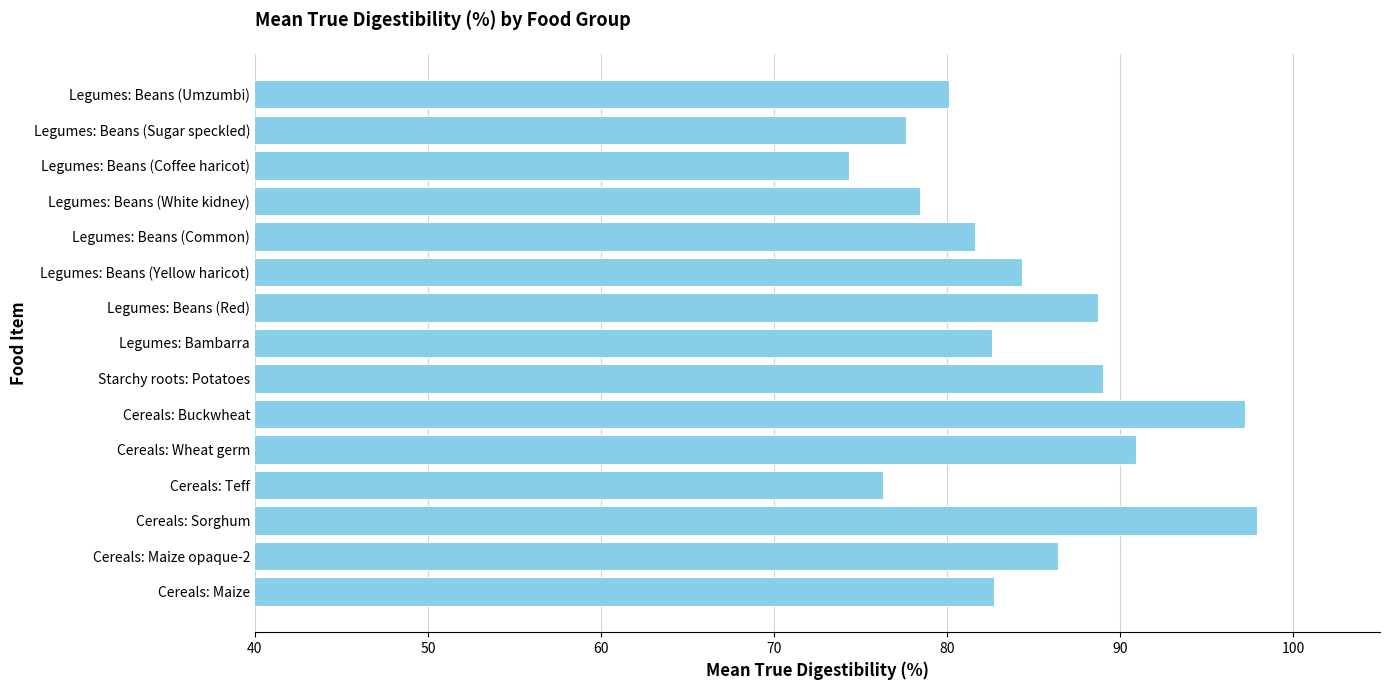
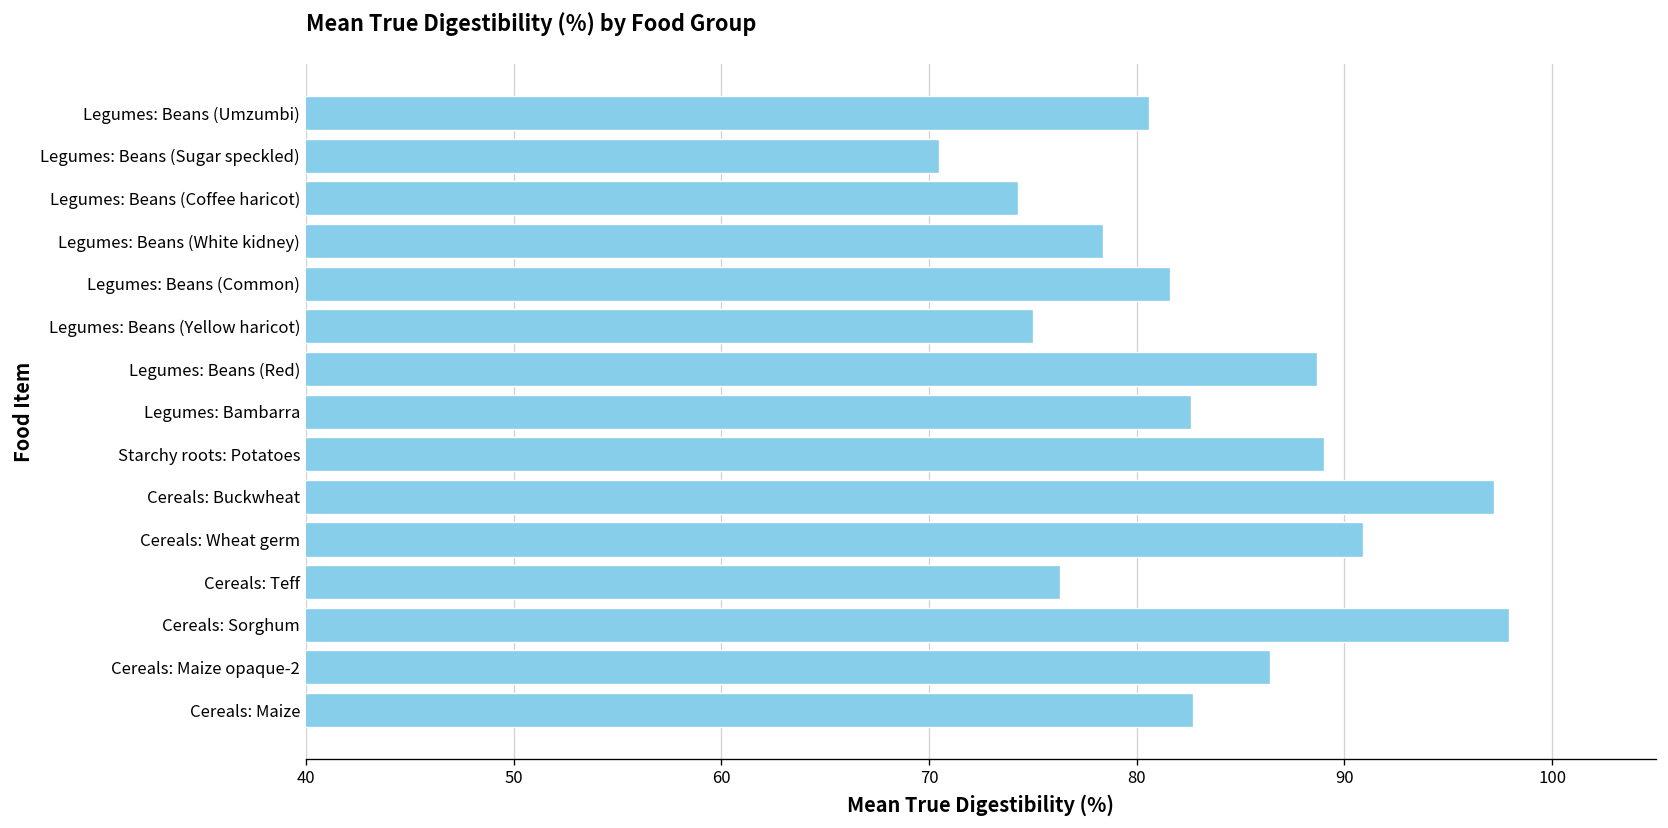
  {
-   "Legumes: Beans (Umzumbi)": 80.1,
-   "Legumes: Beans (Sugar speckled)": 77.6,
+   "Legumes: Beans (Umzumbi)": 80.6,
+   "Legumes: Beans (Sugar speckled)": 70.5,
    "Legumes: Beans (Coffee haricot)": 74.3,
    "Legumes: Beans (White kidney)": 78.4,
    "Legumes: Beans (Common)": 81.6,
-   "Legumes: Beans (Yellow haricot)": 84.3,
+   "Legumes: Beans (Yellow haricot)": 75.0,
    "Legumes: Beans (Red)": 88.7,
    "Legumes: Bambarra": 82.6,
    "Starchy roots: Potatoes": 89.0,
    "Cereals: Buckwheat": 97.2,
    "Cereals: Wheat germ": 90.9,
    "Cereals: Teff": 76.3,
    "Cereals: Sorghum": 97.9,
    "Cereals: Maize opaque-2": 86.4,
    "Cereals: Maize": 82.7
  }
